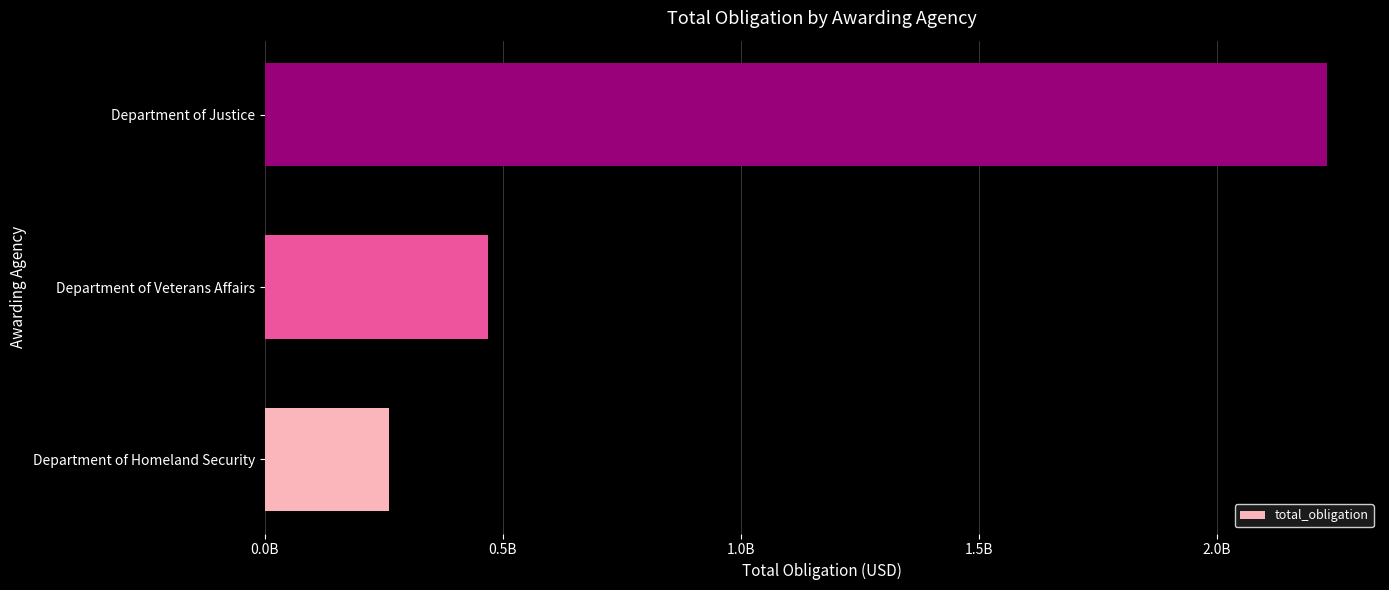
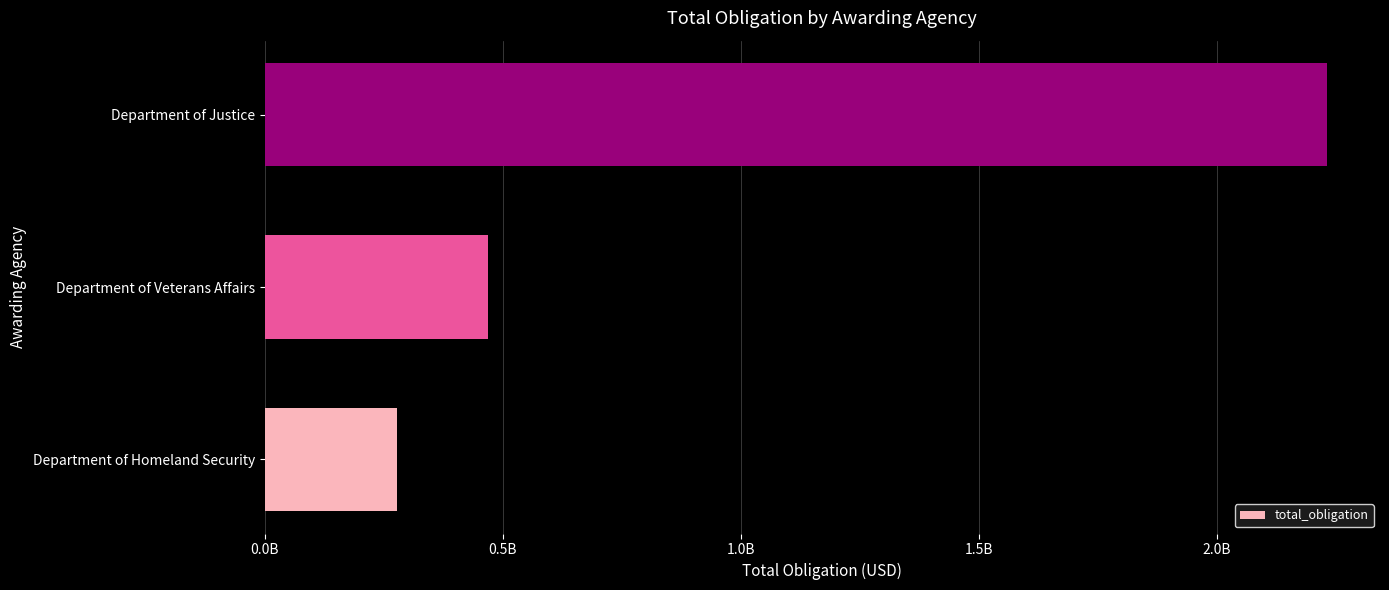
  {
    "Department of Justice": 2230000000,
    "Department of Veterans Affairs": 470000000,
-   "Department of Homeland Security": 260000000
+   "Department of Homeland Security": 280000000
  }
